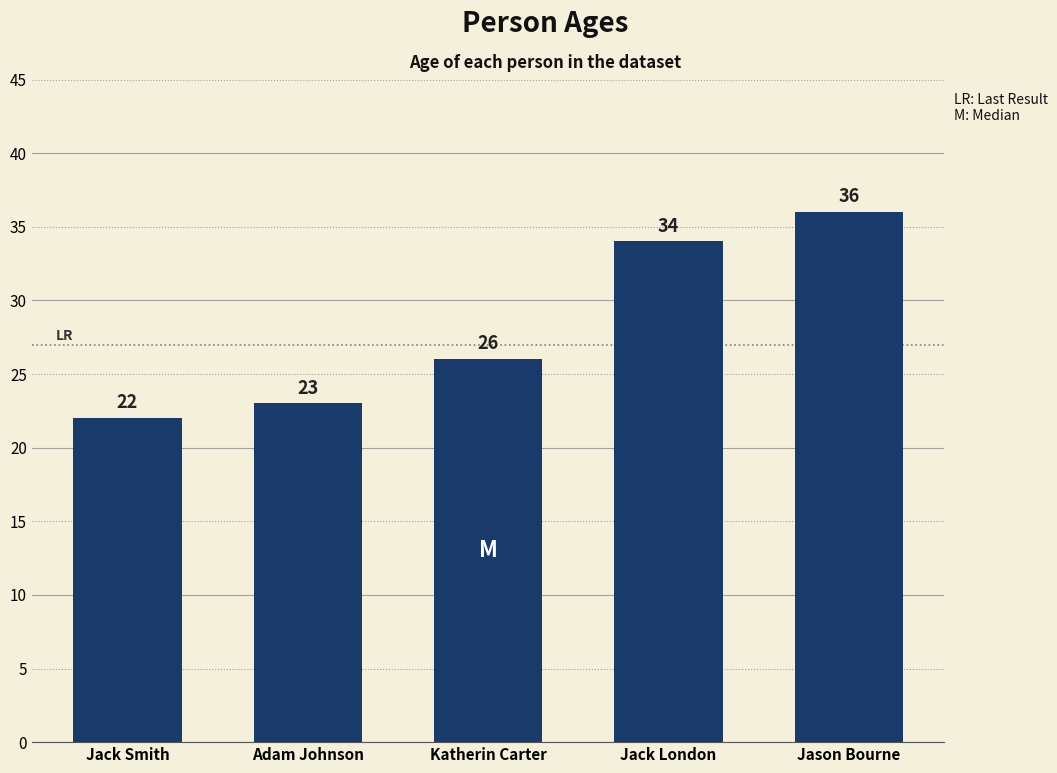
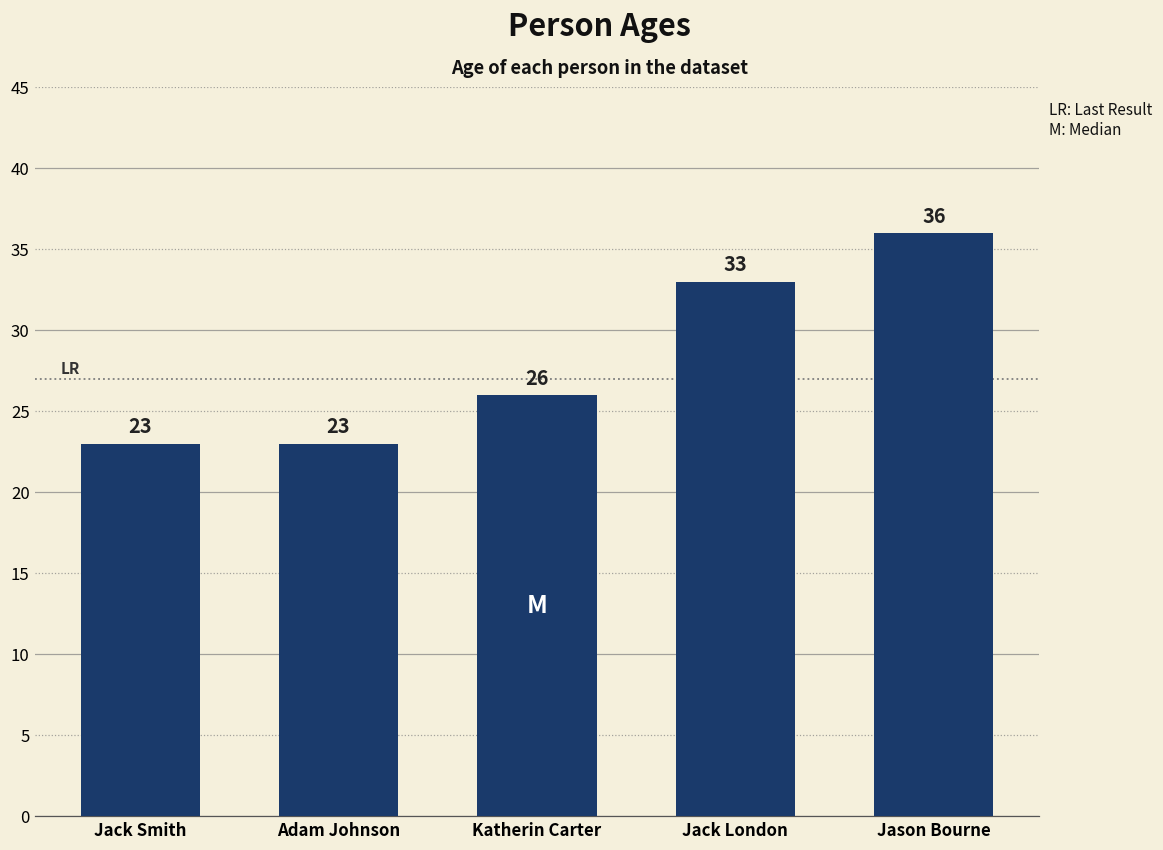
  {
-   "Jack Smith": 22,
+   "Jack Smith": 23,
    "Adam Johnson": 23,
    "Katherin Carter": 26,
-   "Jack London": 34,
+   "Jack London": 33,
    "Jason Bourne": 36
  }
